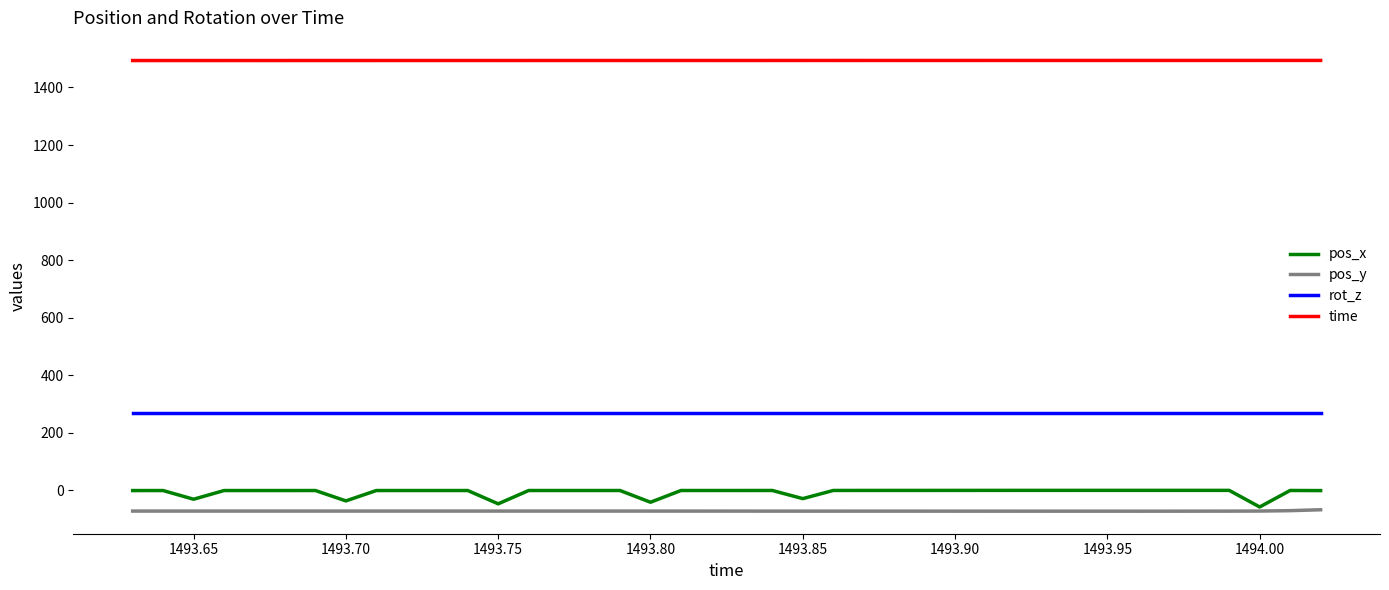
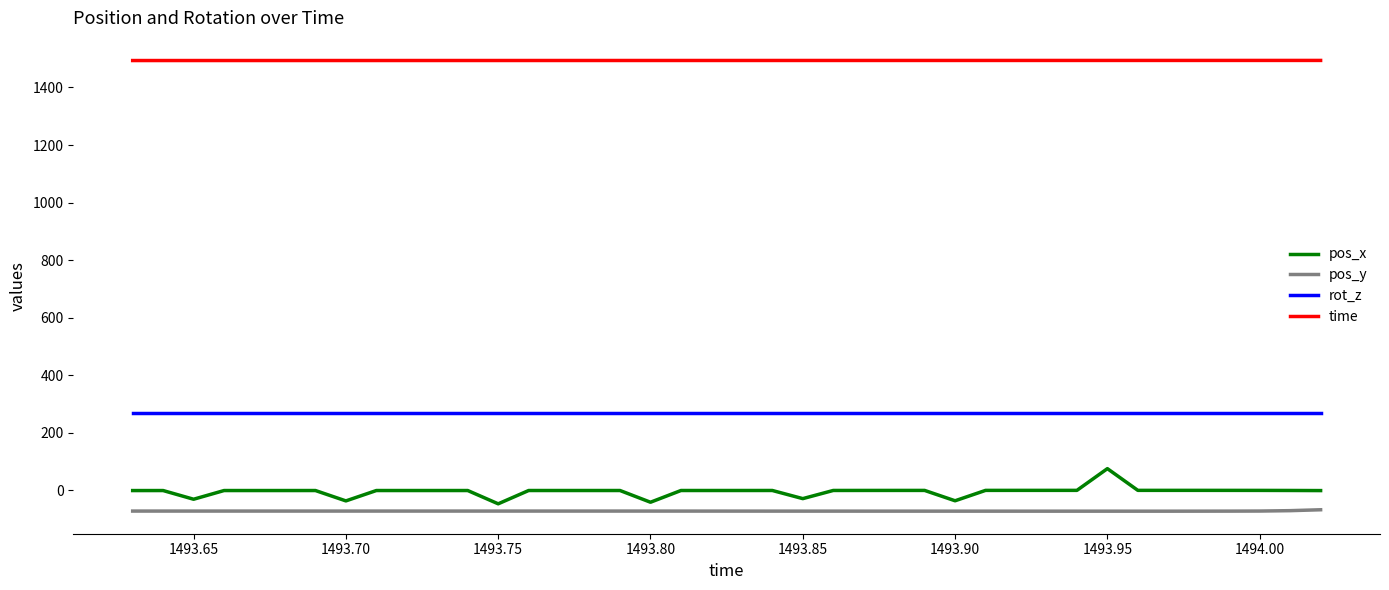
  {
    "pos_x": {
      "1493.65": -30,
      "1493.70": -40,
      "1493.75": -50,
      "1493.80": -40,
      "1493.85": -30,
-     "1493.90": 0,
-     "1493.95": 0,
-     "1494.00": -60
+     "1493.90": -40,
+     "1493.95": 80,
+     "1494.00": 0
    },
    "pos_y": {
      "1493.65": -70,
      "1493.70": -70,
      "1493.75": -70,
      "1493.80": -70,
      "1493.85": -70,
      "1493.90": -70,
      "1493.95": -70,
      "1494.00": -70
    },
    "rot_z": {
      "1493.65": 270,
      "1493.70": 270,
      "1493.75": 270,
      "1493.80": 270,
      "1493.85": 270,
      "1493.90": 270,
      "1493.95": 270,
      "1494.00": 270
    },
    "time": {
      "1493.65": 1490,
      "1493.70": 1490,
      "1493.75": 1490,
      "1493.80": 1490,
      "1493.85": 1490,
      "1493.90": 1490,
      "1493.95": 1490,
      "1494.00": 1490
    }
  }
